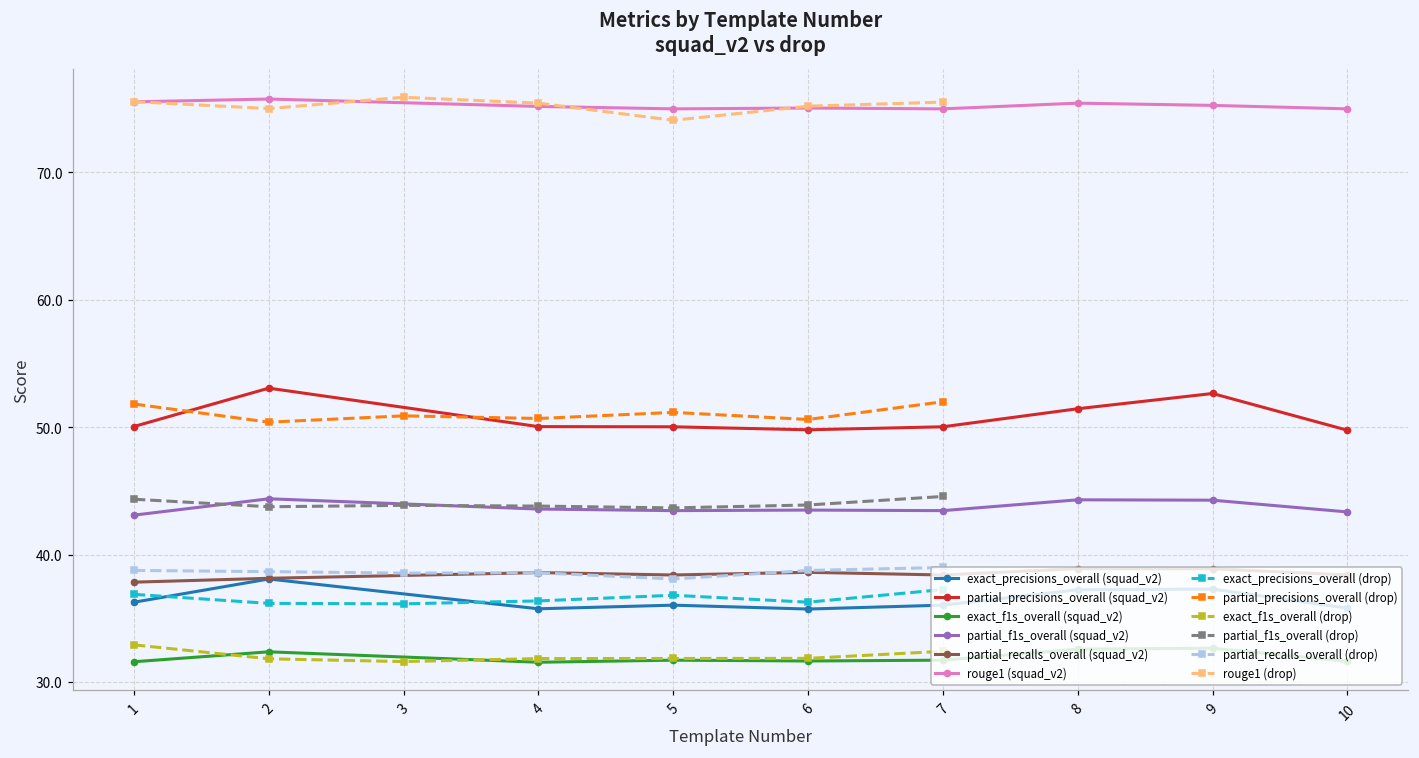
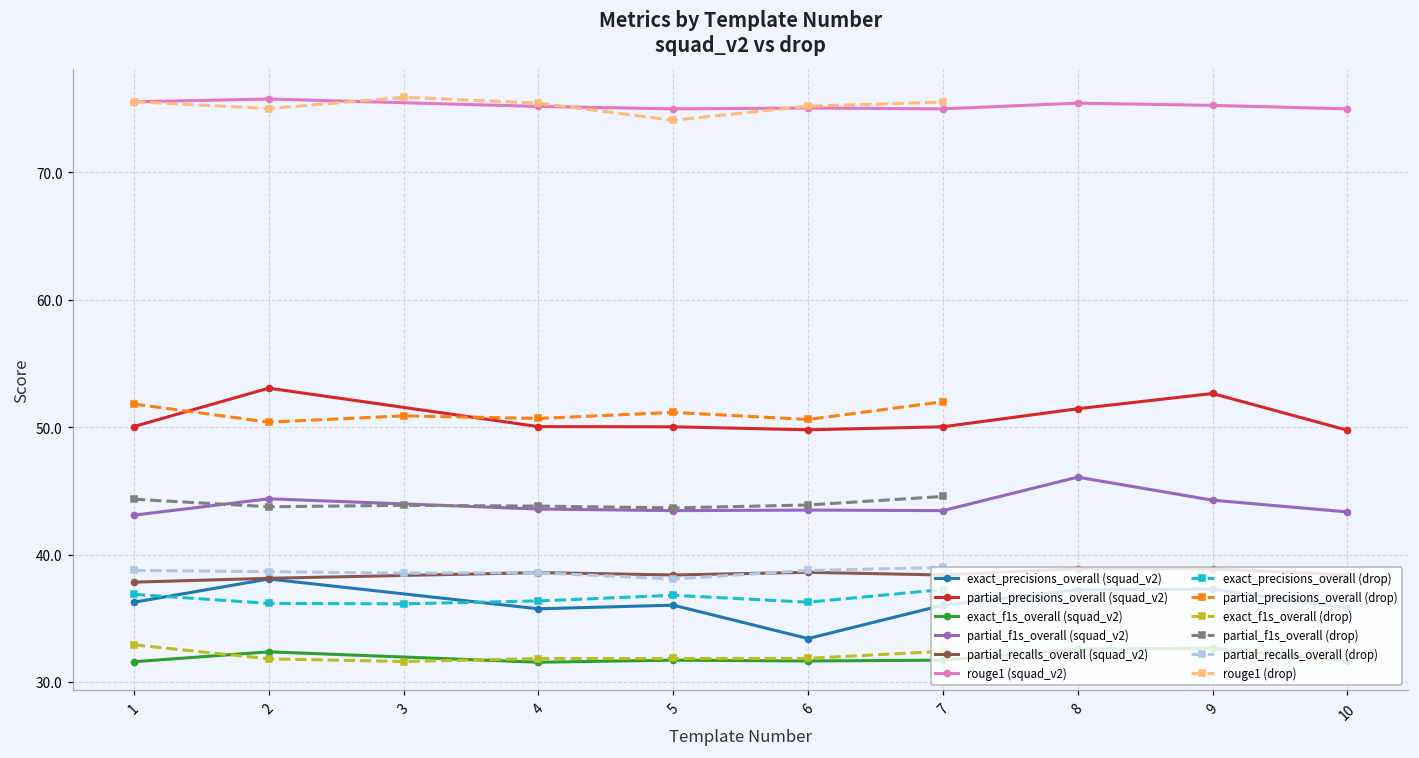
  {
    "exact_precisions_overall (squad_v2)": {
      "1": 36.3,
      "4": 35.7,
      "5": 36.0,
-     "6": 35.7
+     "6": 33.4
    },
    "partial_precisions_overall (squad_v2)": {
      "1": 50.0,
      "2": 53.1,
      "4": 50.0,
      "5": 50.0,
      "6": 49.8,
      "7": 50.0,
      "8": 51.4,
      "9": 52.6,
      "10": 49.8
    },
    "exact_f1s_overall (squad_v2)": {
      "1": 31.6,
      "2": 32.4,
      "4": 31.5
    },
    "partial_f1s_overall (squad_v2)": {
      "1": 43.1,
      "2": 44.4,
      "4": 43.6,
      "6": 43.5,
      "7": 43.4,
-     "8": 44.3,
+     "8": 46.1,
      "9": 44.3,
      "10": 43.3
    },
    "partial_recalls_overall (squad_v2)": {
      "1": 37.8,
      "5": 38.4,
      "8": 38.9,
      "9": 38.9
    },
    "rouge1 (squad_v2)": {
      "2": 75.7,
      "4": 75.2,
      "5": 75.0,
      "7": 75.0,
      "8": 75.4,
      "9": 75.2,
      "10": 75.0
    },
    "exact_precisions_overall (drop)": {
      "1": 36.9,
      "2": 36.2,
      "3": 36.1,
      "4": 36.4,
      "5": 36.8,
      "6": 36.3
    },
    "partial_precisions_overall (drop)": {
      "1": 51.8,
      "2": 50.4,
      "3": 50.9,
      "4": 50.7,
      "5": 51.2,
      "6": 50.6,
      "7": 52.0
    },
    "exact_f1s_overall (drop)": {
      "1": 32.9,
      "2": 31.8,
      "3": 31.6,
      "4": 31.8
    },
    "partial_f1s_overall (drop)": {
      "1": 44.3,
      "2": 43.7,
      "3": 43.9,
      "4": 43.8,
      "6": 43.9,
      "7": 44.6
    },
    "partial_recalls_overall (drop)": {
      "1": 38.8,
      "2": 38.7,
      "3": 38.5,
      "5": 38.1,
      "7": 39.0
    },
    "rouge1 (drop)": {
      "2": 75.0,
      "3": 75.9,
      "4": 75.4,
      "5": 74.1,
      "7": 75.5
    }
  }
